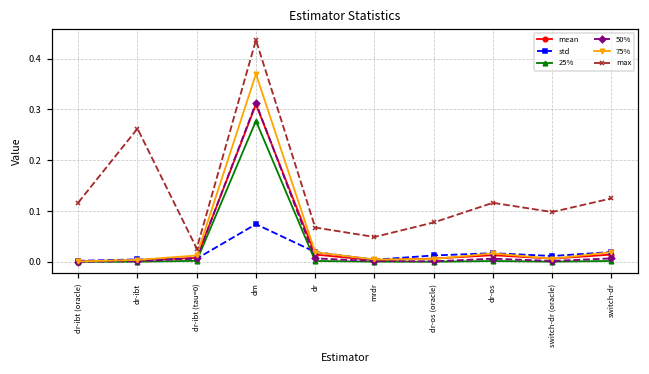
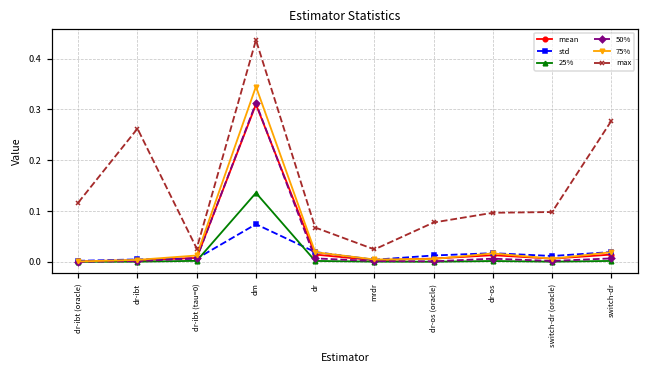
  {
    "std": {
      "dm": 0.07,
      "dr-os (oracle)": 0.01
    },
    "25%": {
-     "dm": 0.28
+     "dm": 0.14
    },
    "75%": {
-     "dm": 0.37
+     "dm": 0.34
    },
    "max": {
      "dr-ibt (oracle)": 0.12,
      "dr-ibt": 0.26,
      "dr-ibt (tau=0)": 0.03,
      "dm": 0.44,
      "dr": 0.07,
-     "mrdr": 0.05,
+     "mrdr": 0.02,
      "dr-os (oracle)": 0.08,
-     "dr-os": 0.12,
+     "dr-os": 0.10,
      "switch-dr (oracle)": 0.10,
-     "switch-dr": 0.12
+     "switch-dr": 0.28
    }
  }
